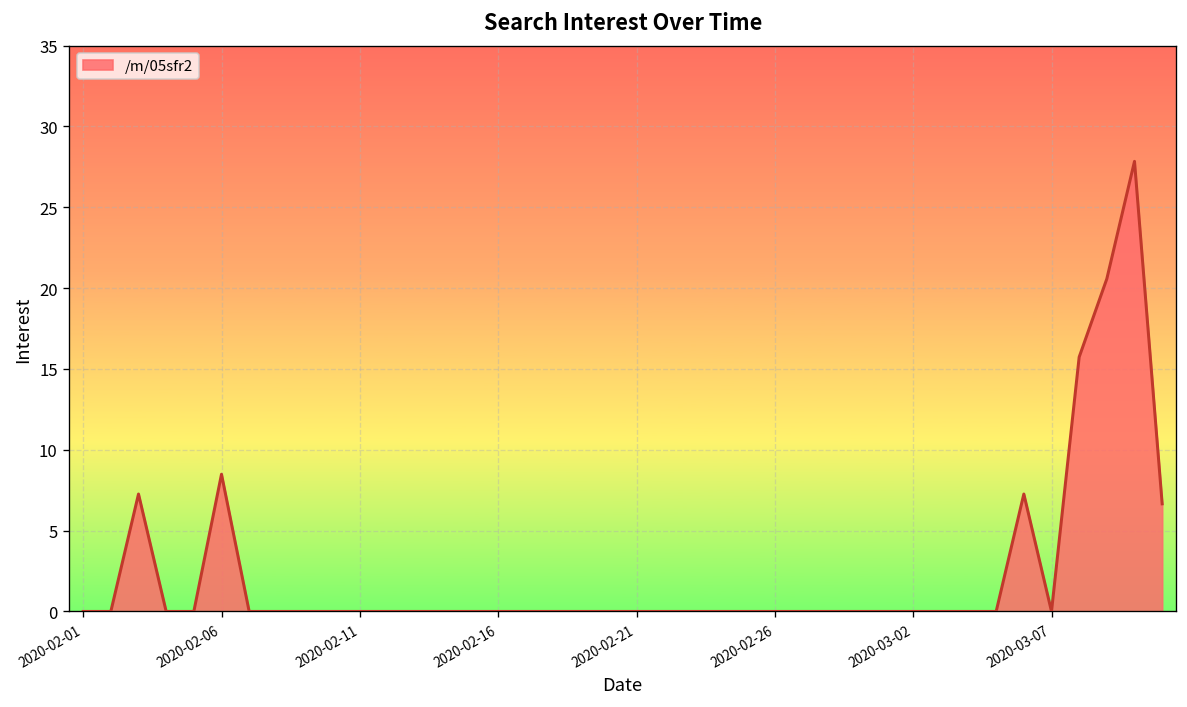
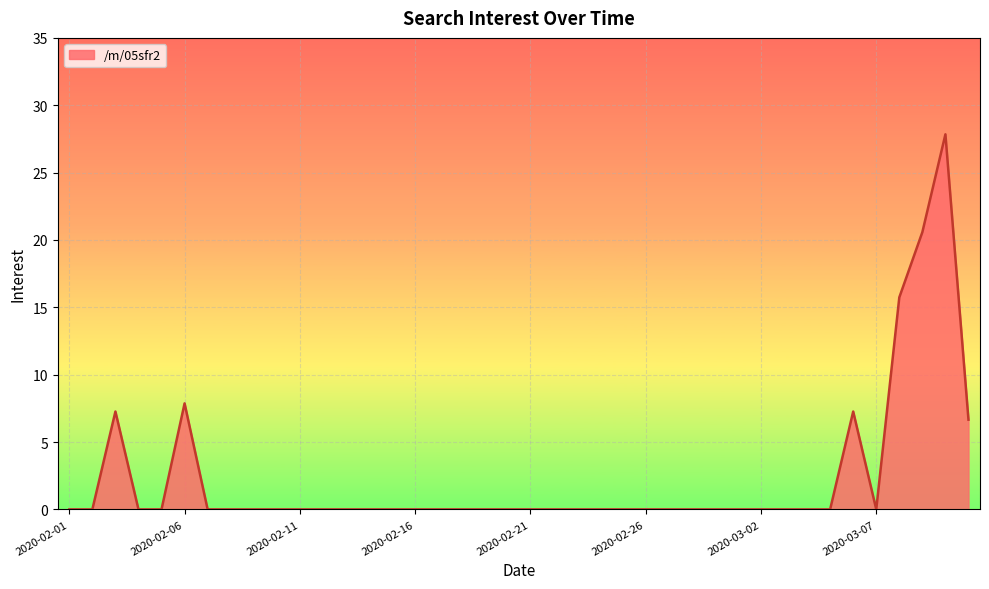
  {
    "2020-02-01": 0.0,
-   "2020-02-06": 8.5,
+   "2020-02-06": 7.9,
    "2020-02-11": 0.0,
    "2020-02-16": 0.0,
    "2020-02-21": 0.0,
    "2020-02-26": 0.0,
    "2020-03-02": 0.0,
    "2020-03-07": 0.0
  }
